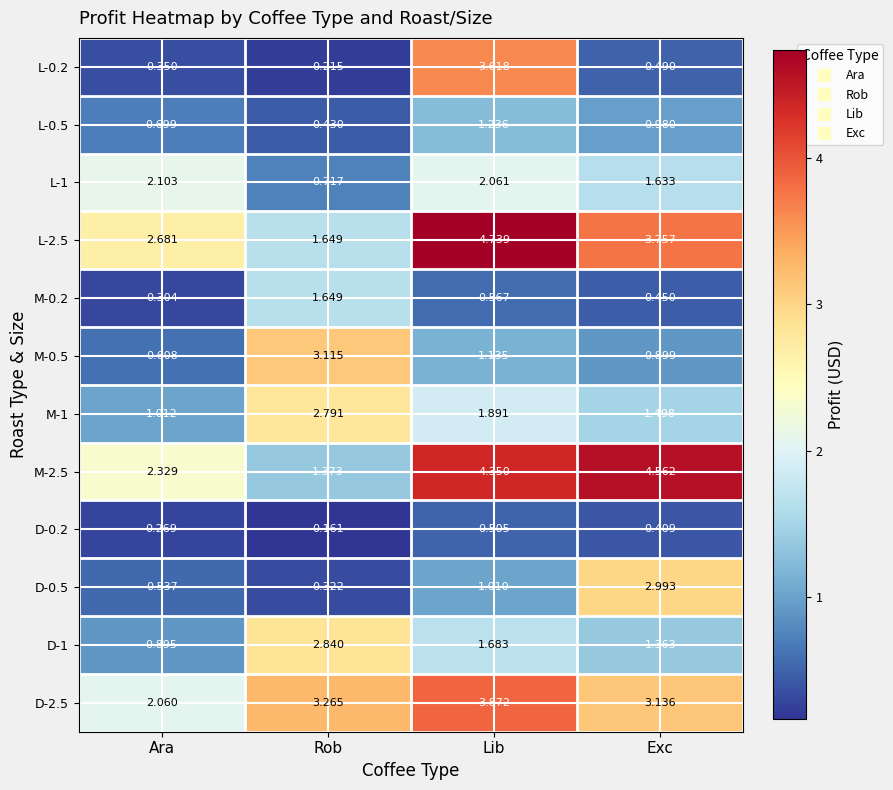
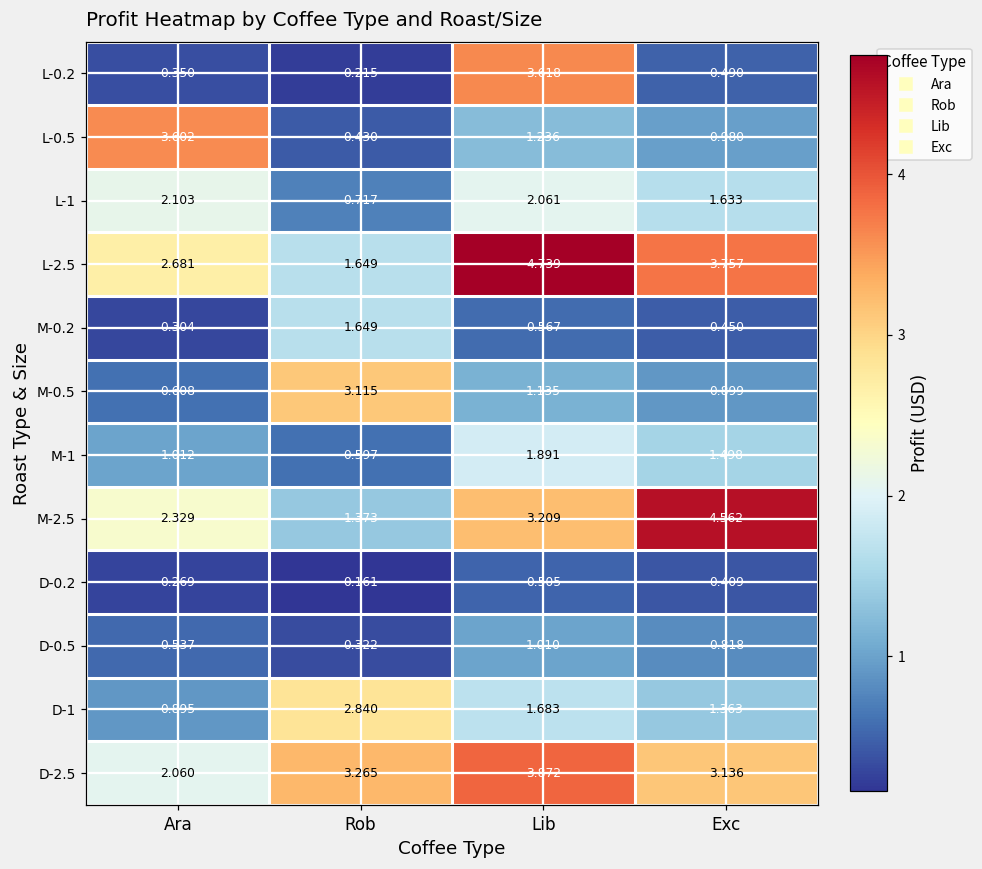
  {
    "L-0.2": {
      "Ara": 0.350,
      "Rob": 0.215,
      "Lib": 3.618,
      "Exc": 0.490
    },
    "L-0.5": {
-     "Ara": 0.699,
+     "Ara": 3.602,
      "Rob": 0.430,
      "Lib": 1.236,
      "Exc": 0.980
    },
    "L-1": {
      "Ara": 2.103,
      "Rob": 0.717,
      "Lib": 2.061,
      "Exc": 1.633
    },
    "L-2.5": {
      "Ara": 2.681,
      "Rob": 1.649,
      "Lib": 4.739,
      "Exc": 3.757
    },
    "M-0.2": {
      "Ara": 0.304,
      "Rob": 1.649,
      "Lib": 0.567,
      "Exc": 0.450
    },
    "M-0.5": {
      "Ara": 0.608,
      "Rob": 3.115,
      "Lib": 1.135,
      "Exc": 0.899
    },
    "M-1": {
      "Ara": 1.012,
-     "Rob": 2.791,
+     "Rob": 0.597,
      "Lib": 1.891,
      "Exc": 1.498
    },
    "M-2.5": {
      "Ara": 2.329,
      "Rob": 1.373,
-     "Lib": 4.350,
+     "Lib": 3.209,
      "Exc": 4.562
    },
    "D-0.2": {
      "Ara": 0.269,
      "Rob": 0.161,
      "Lib": 0.505,
      "Exc": 0.409
    },
    "D-0.5": {
      "Ara": 0.537,
      "Rob": 0.322,
      "Lib": 1.010,
-     "Exc": 2.993
+     "Exc": 0.818
    },
    "D-1": {
      "Ara": 0.895,
      "Rob": 2.840,
      "Lib": 1.683,
      "Exc": 1.363
    },
    "D-2.5": {
      "Ara": 2.060,
      "Rob": 3.265,
      "Lib": 3.872,
      "Exc": 3.136
    }
  }
